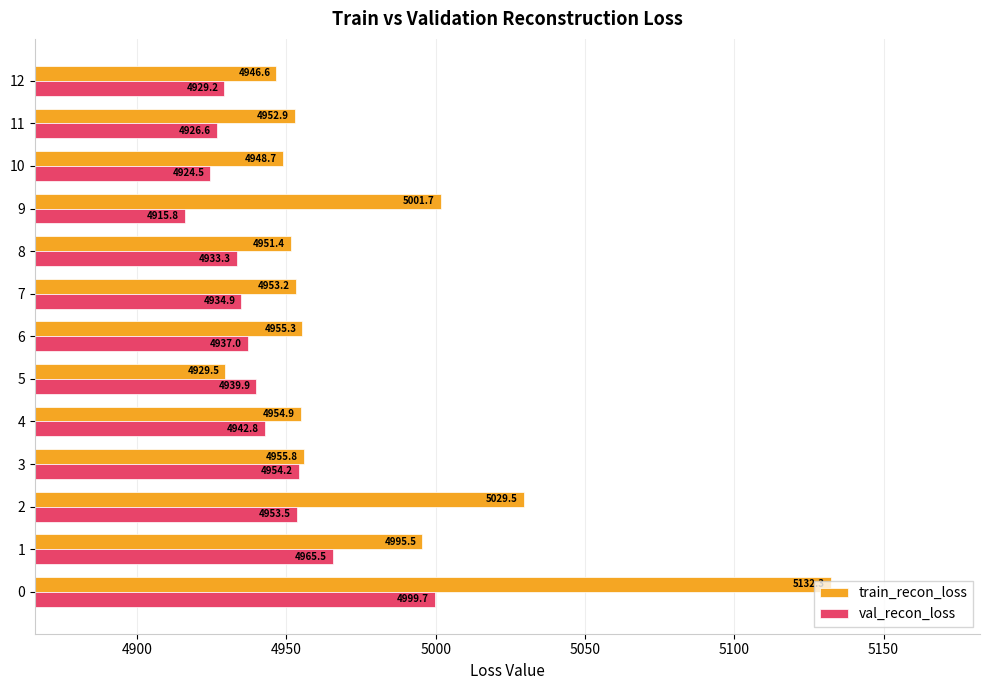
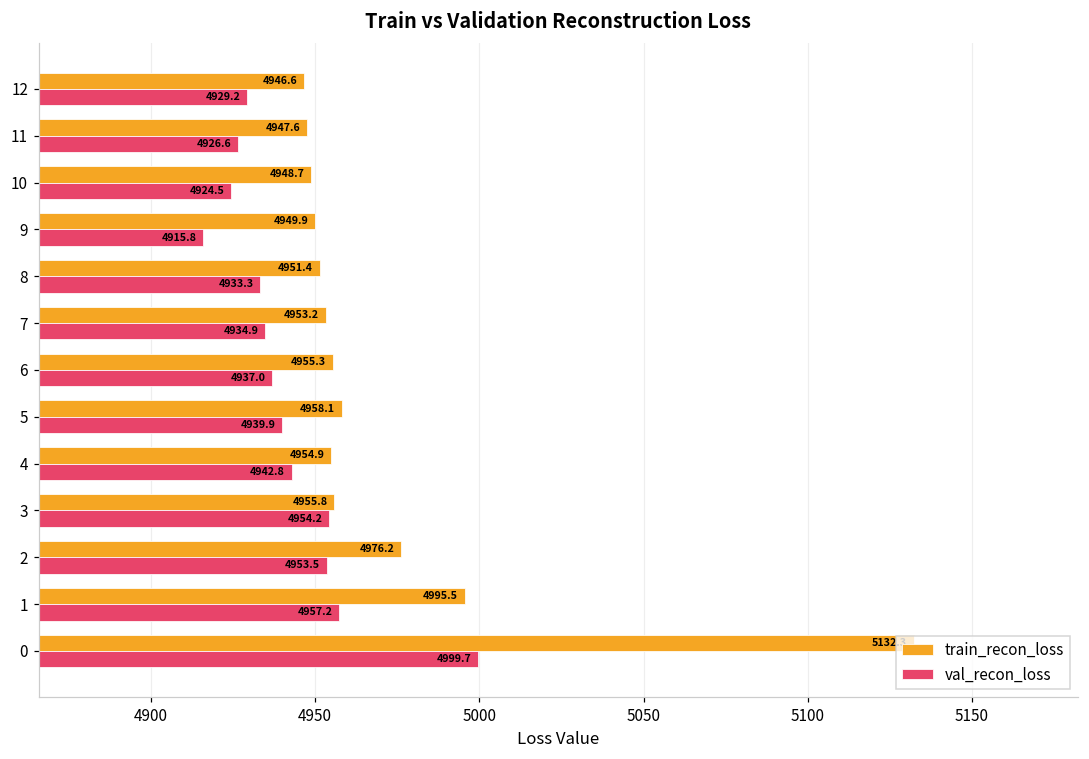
  {
    "train_recon_loss": {
      "12": 4946.6,
-     "11": 4952.9,
+     "11": 4947.6,
      "10": 4948.7,
-     "9": 5001.7,
+     "9": 4949.9,
      "8": 4951.4,
      "7": 4953.2,
      "6": 4955.3,
-     "5": 4929.5,
+     "5": 4958.1,
      "4": 4954.9,
      "3": 4955.8,
-     "2": 5029.5,
+     "2": 4976.2,
      "1": 4995.5
    },
    "val_recon_loss": {
      "12": 4929.2,
      "11": 4926.6,
      "10": 4924.5,
      "9": 4915.8,
      "8": 4933.3,
      "7": 4934.9,
      "6": 4937.0,
      "5": 4939.9,
      "4": 4942.8,
      "3": 4954.2,
      "2": 4953.5,
-     "1": 4965.5,
+     "1": 4957.2,
      "0": 4999.7
    }
  }
